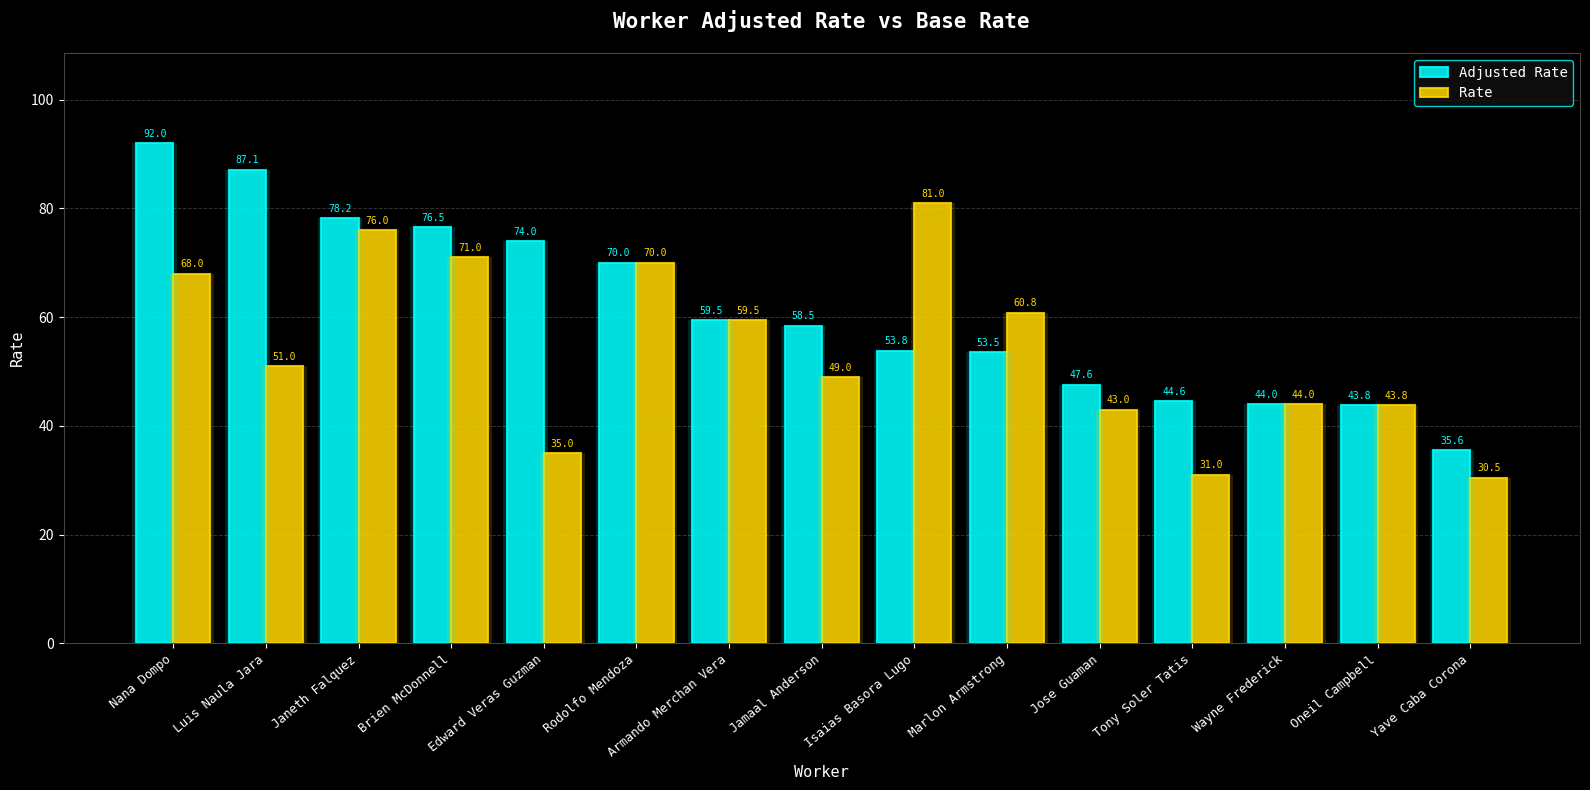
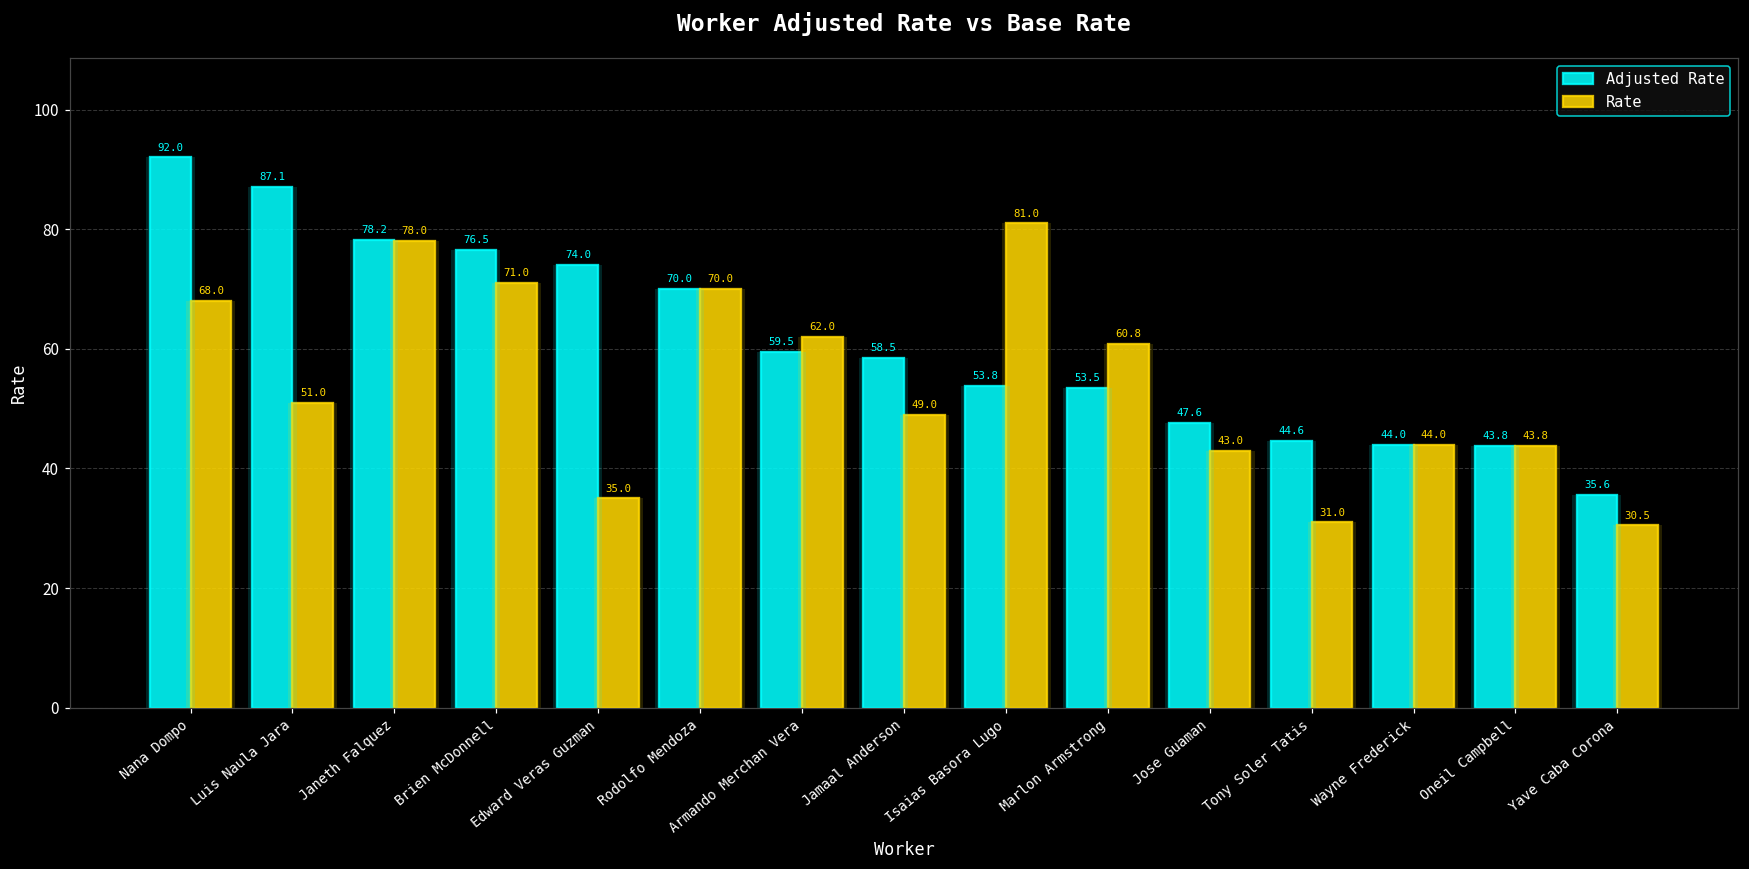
  {
    "Rate": {
      "Nana Dompo": 68.0,
      "Luis Naula Jara": 51.0,
-     "Janeth Falquez": 76.0,
+     "Janeth Falquez": 78.0,
      "Brien McDonnell": 71.0,
      "Edward Veras Guzman": 35.0,
      "Rodolfo Mendoza": 70.0,
-     "Armando Merchan Vera": 59.5,
+     "Armando Merchan Vera": 62.0,
      "Jamaal Anderson": 49.0,
      "Isaias Basora Lugo": 81.0,
      "Marlon Armstrong": 60.8,
      "Jose Guaman": 43.0,
      "Tony Soler Tatis": 31.0,
      "Wayne Frederick": 44.0,
      "Oneil Campbell": 43.8,
      "Yave Caba Corona": 30.5
    }
  }
